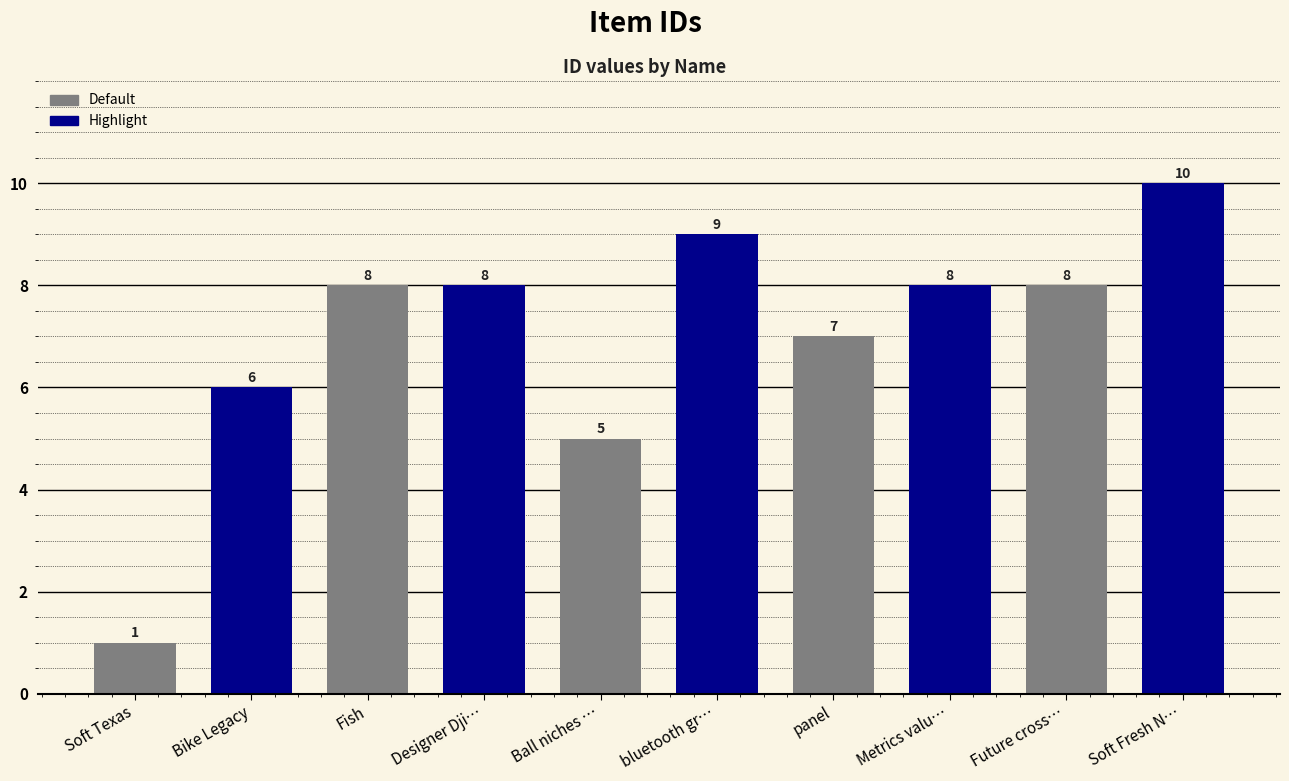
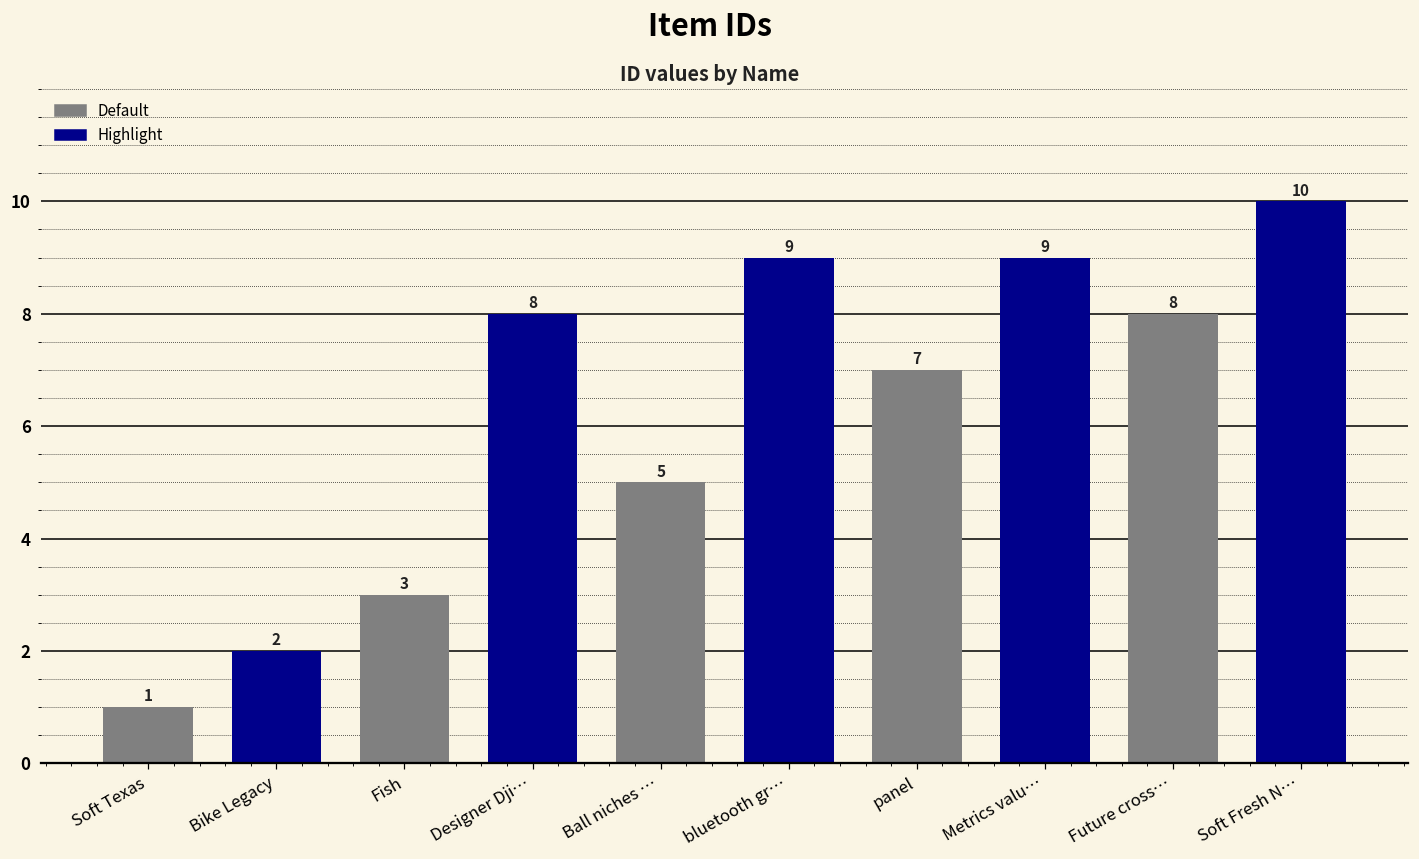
  {
    "Soft Texas": 1,
-   "Bike Legacy": 6,
-   "Fish": 8,
+   "Bike Legacy": 2,
+   "Fish": 3,
    "Designer Dji…": 8,
    "Ball niches …": 5,
    "bluetooth gr…": 9,
    "panel": 7,
-   "Metrics valu…": 8,
+   "Metrics valu…": 9,
    "Future cross…": 8,
    "Soft Fresh N…": 10
  }
